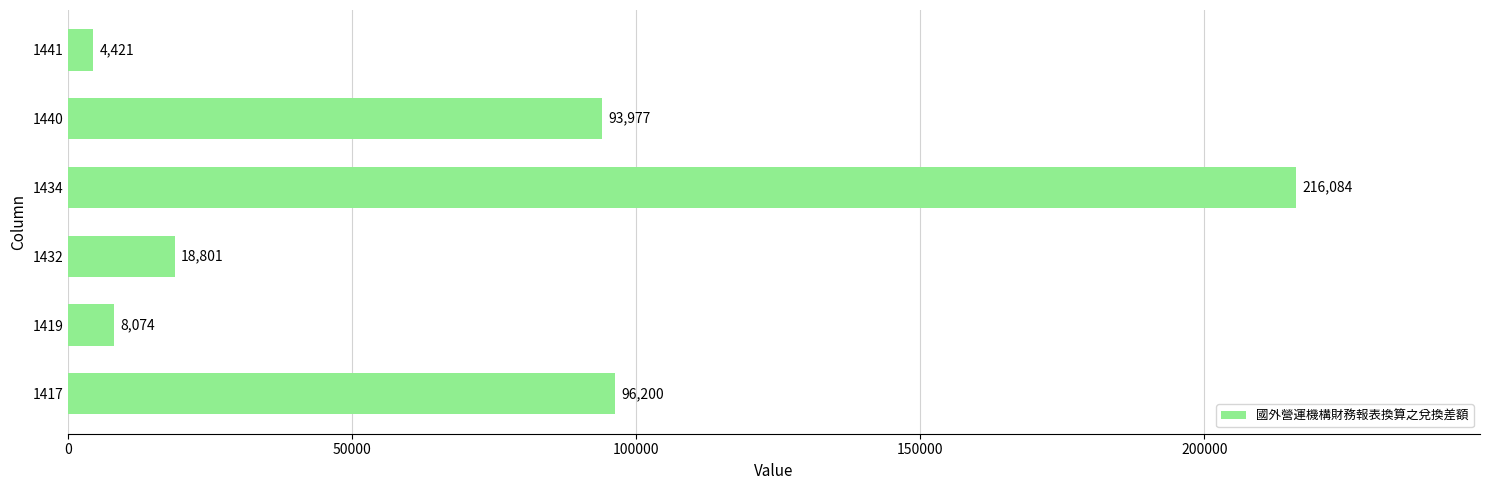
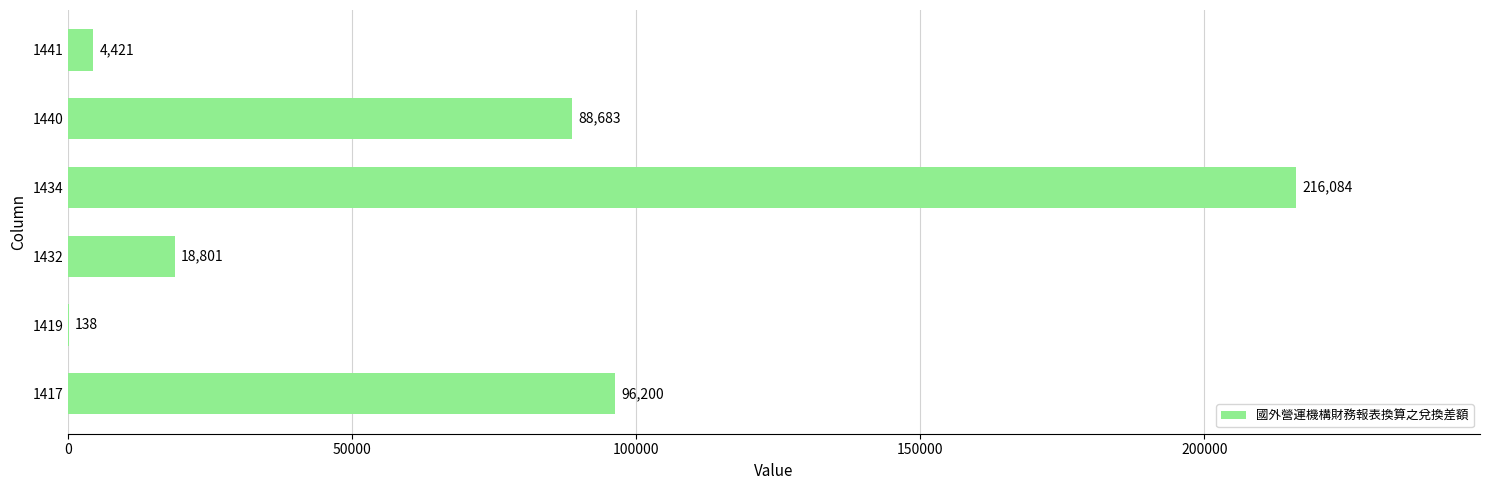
  {
    "1441": "4,421",
-   "1440": "93,977",
+   "1440": "88,683",
    "1434": "216,084",
    "1432": "18,801",
-   "1419": "8,074",
+   "1419": "138",
    "1417": "96,200"
  }
